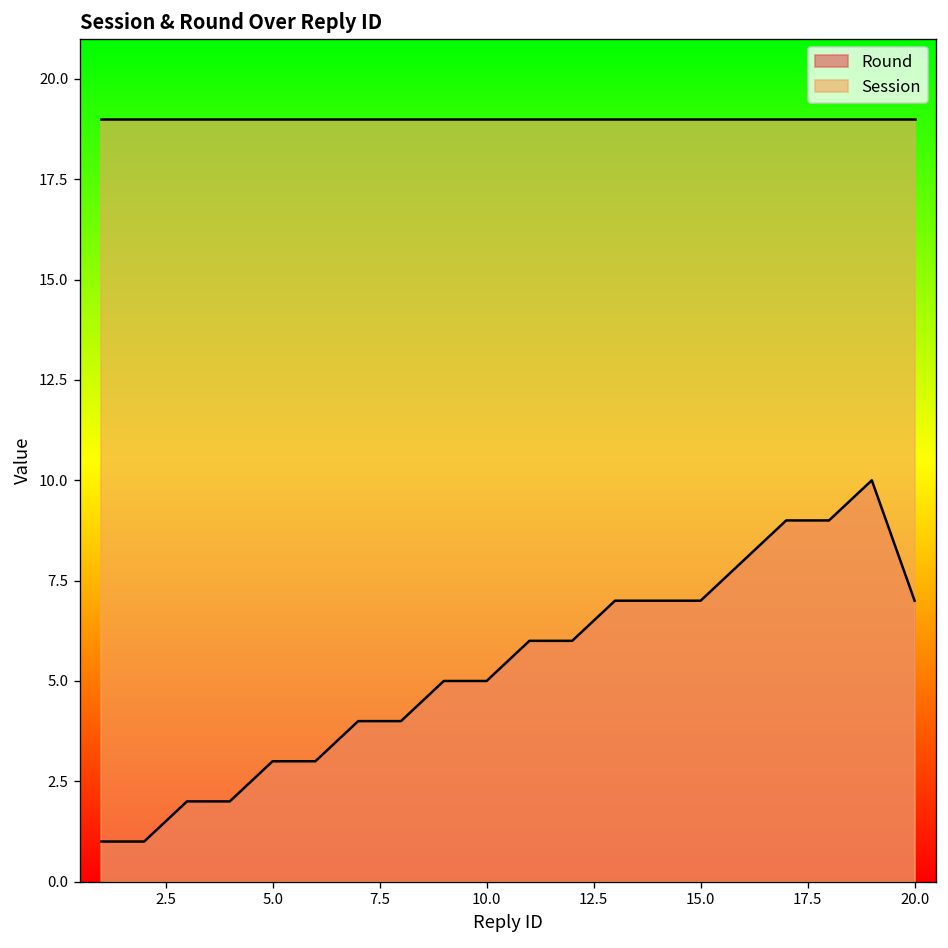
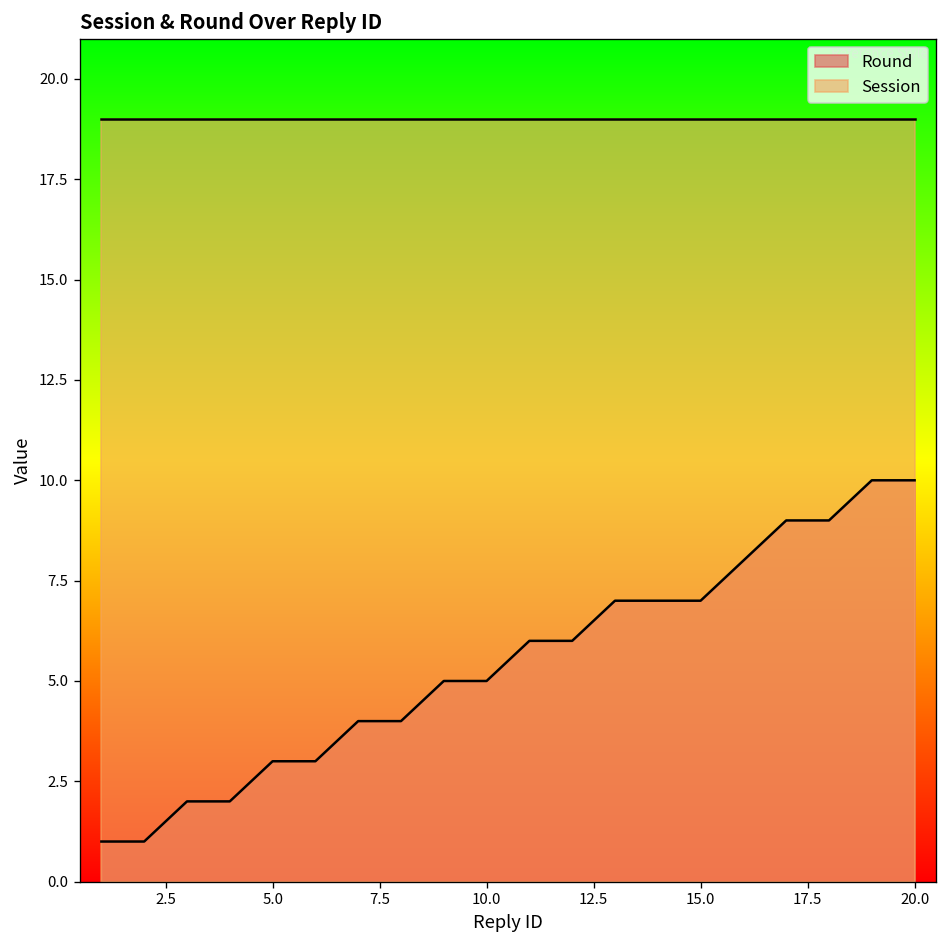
  {
    "Round": {
      "5.0": 3,
      "10.0": 5,
      "15.0": 7,
-     "20.0": 7
+     "20.0": 10
    },
    "Session": {
      "5.0": 19,
      "10.0": 19,
      "15.0": 19,
      "20.0": 19
    }
  }
